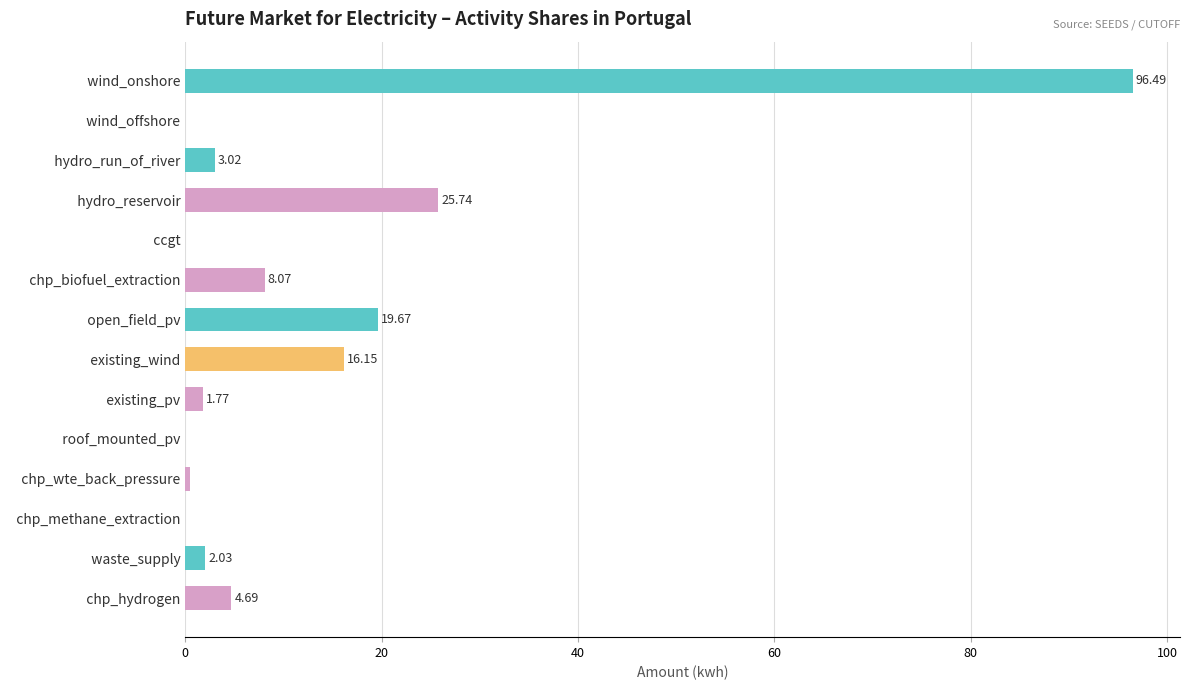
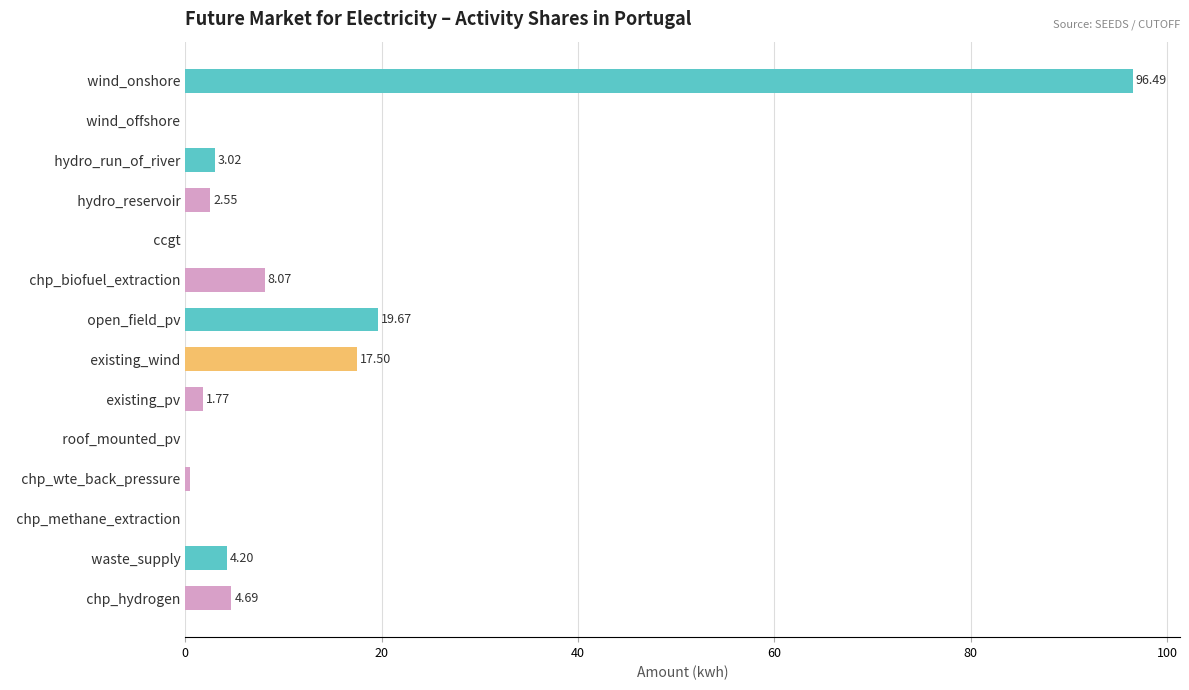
  {
    "wind_onshore": 96.49,
    "hydro_run_of_river": 3.02,
-   "hydro_reservoir": 25.74,
+   "hydro_reservoir": 2.55,
    "chp_biofuel_extraction": 8.07,
    "open_field_pv": 19.67,
-   "existing_wind": 16.15,
+   "existing_wind": 17.50,
    "existing_pv": 1.77,
-   "waste_supply": 2.03,
+   "waste_supply": 4.20,
    "chp_hydrogen": 4.69
  }
